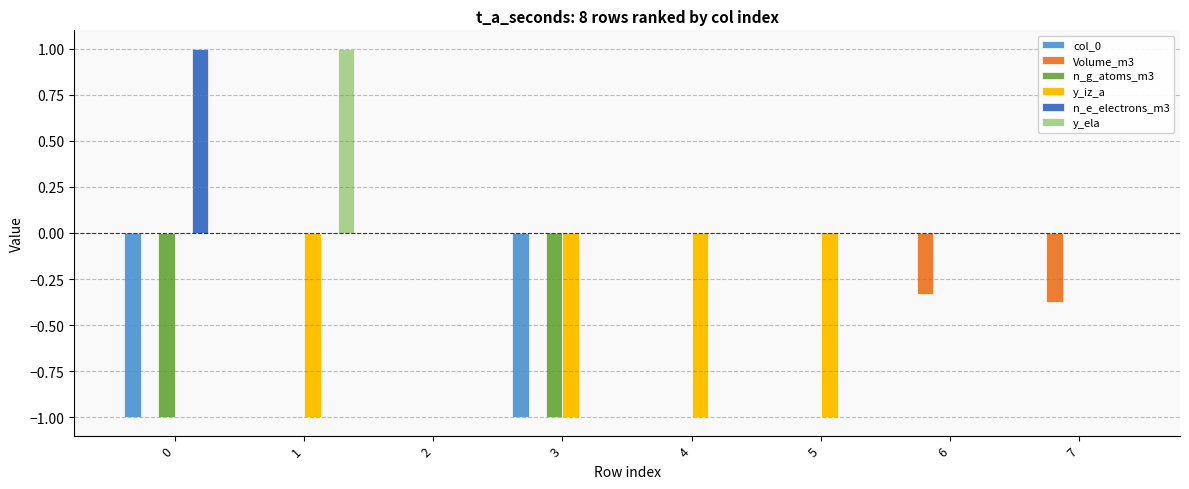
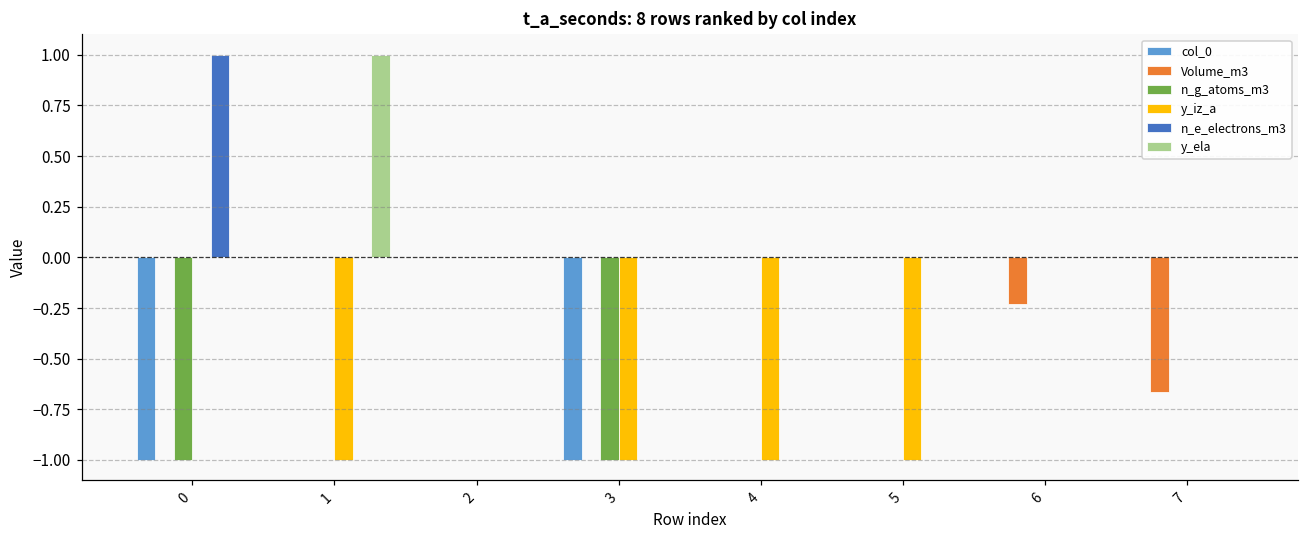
  {
    "Volume_m3": {
      "0": 0.00,
      "1": 0.00,
      "2": 0.00,
      "3": 0.00,
      "4": 0.00,
      "5": 0.00,
-     "6": -0.33,
-     "7": -0.37
+     "6": -0.23,
+     "7": -0.67
    },
    "n_g_atoms_m3": {
      "0": -1.00,
      "1": 0.00,
      "2": 0.00,
      "3": -1.00,
      "4": 0.00,
      "5": 0.00,
      "6": 0.00,
      "7": 0.00
    },
    "y_iz_a": {
      "0": 0.00,
      "1": -1.00,
      "2": 0.00,
      "3": -1.00,
      "4": -1.00,
      "5": -1.00,
      "6": 0.00,
      "7": 0.00
    },
    "y_ela": {
      "0": 0.00,
      "1": 1.00,
      "2": 0.00,
      "3": 0.00,
      "4": 0.00,
      "5": 0.00,
      "6": 0.00,
      "7": 0.00
    }
  }
